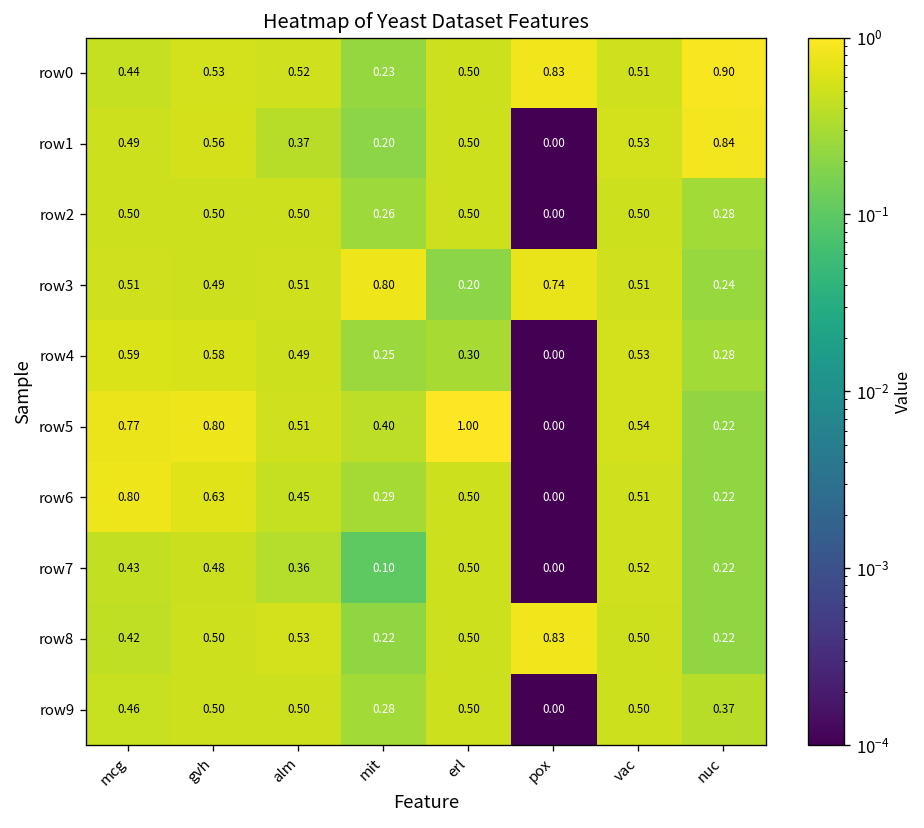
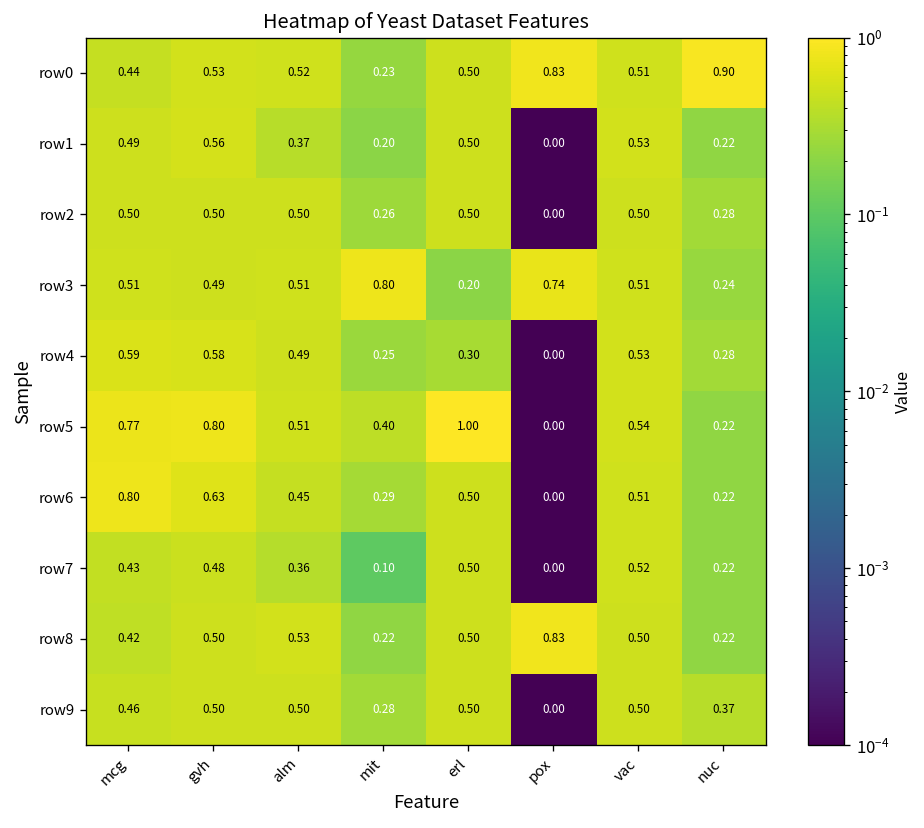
  {
    "row0": {
      "mcg": 0.44,
      "gvh": 0.53,
      "alm": 0.52,
      "mit": 0.23,
      "erl": 0.50,
      "pox": 0.83,
      "vac": 0.51,
      "nuc": 0.90
    },
    "row1": {
      "mcg": 0.49,
      "gvh": 0.56,
      "alm": 0.37,
      "mit": 0.20,
      "erl": 0.50,
      "pox": 0.00,
      "vac": 0.53,
-     "nuc": 0.84
+     "nuc": 0.22
    },
    "row2": {
      "mcg": 0.50,
      "gvh": 0.50,
      "alm": 0.50,
      "mit": 0.26,
      "erl": 0.50,
      "pox": 0.00,
      "vac": 0.50,
      "nuc": 0.28
    },
    "row3": {
      "mcg": 0.51,
      "gvh": 0.49,
      "alm": 0.51,
      "mit": 0.80,
      "erl": 0.20,
      "pox": 0.74,
      "vac": 0.51,
      "nuc": 0.24
    },
    "row4": {
      "mcg": 0.59,
      "gvh": 0.58,
      "alm": 0.49,
      "mit": 0.25,
      "erl": 0.30,
      "pox": 0.00,
      "vac": 0.53,
      "nuc": 0.28
    },
    "row5": {
      "mcg": 0.77,
      "gvh": 0.80,
      "alm": 0.51,
      "mit": 0.40,
      "erl": 1.00,
      "pox": 0.00,
      "vac": 0.54,
      "nuc": 0.22
    },
    "row6": {
      "mcg": 0.80,
      "gvh": 0.63,
      "alm": 0.45,
      "mit": 0.29,
      "erl": 0.50,
      "pox": 0.00,
      "vac": 0.51,
      "nuc": 0.22
    },
    "row7": {
      "mcg": 0.43,
      "gvh": 0.48,
      "alm": 0.36,
      "mit": 0.10,
      "erl": 0.50,
      "pox": 0.00,
      "vac": 0.52,
      "nuc": 0.22
    },
    "row8": {
      "mcg": 0.42,
      "gvh": 0.50,
      "alm": 0.53,
      "mit": 0.22,
      "erl": 0.50,
      "pox": 0.83,
      "vac": 0.50,
      "nuc": 0.22
    },
    "row9": {
      "mcg": 0.46,
      "gvh": 0.50,
      "alm": 0.50,
      "mit": 0.28,
      "erl": 0.50,
      "pox": 0.00,
      "vac": 0.50,
      "nuc": 0.37
    }
  }
